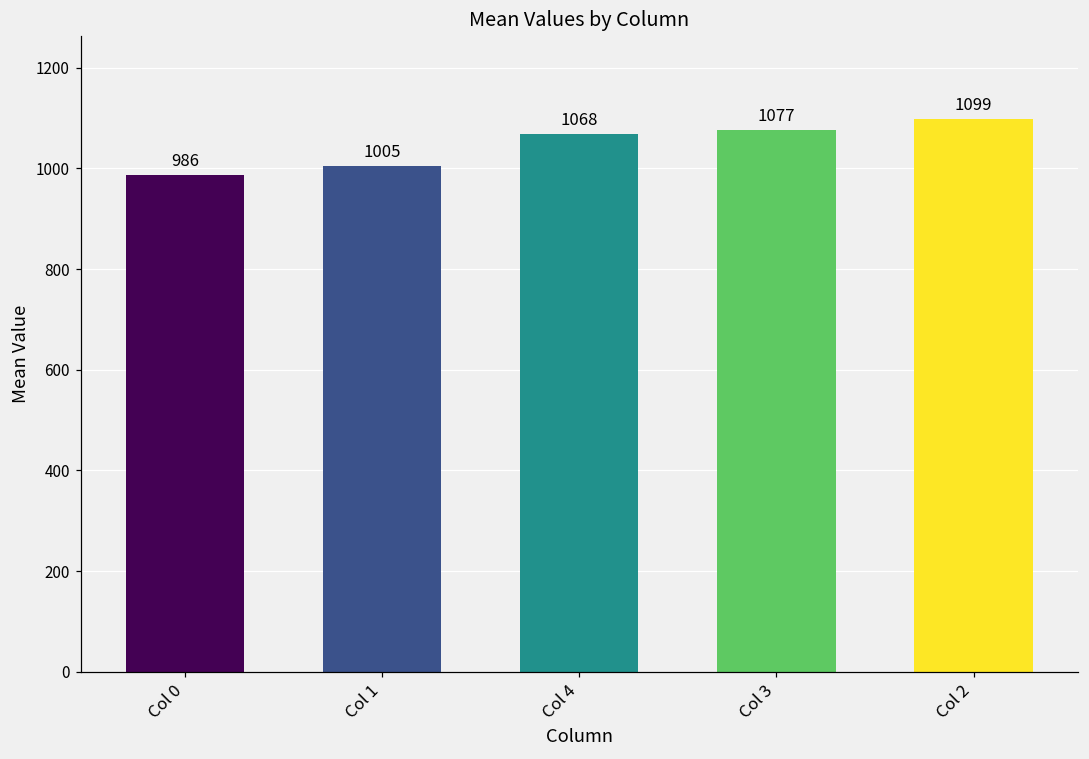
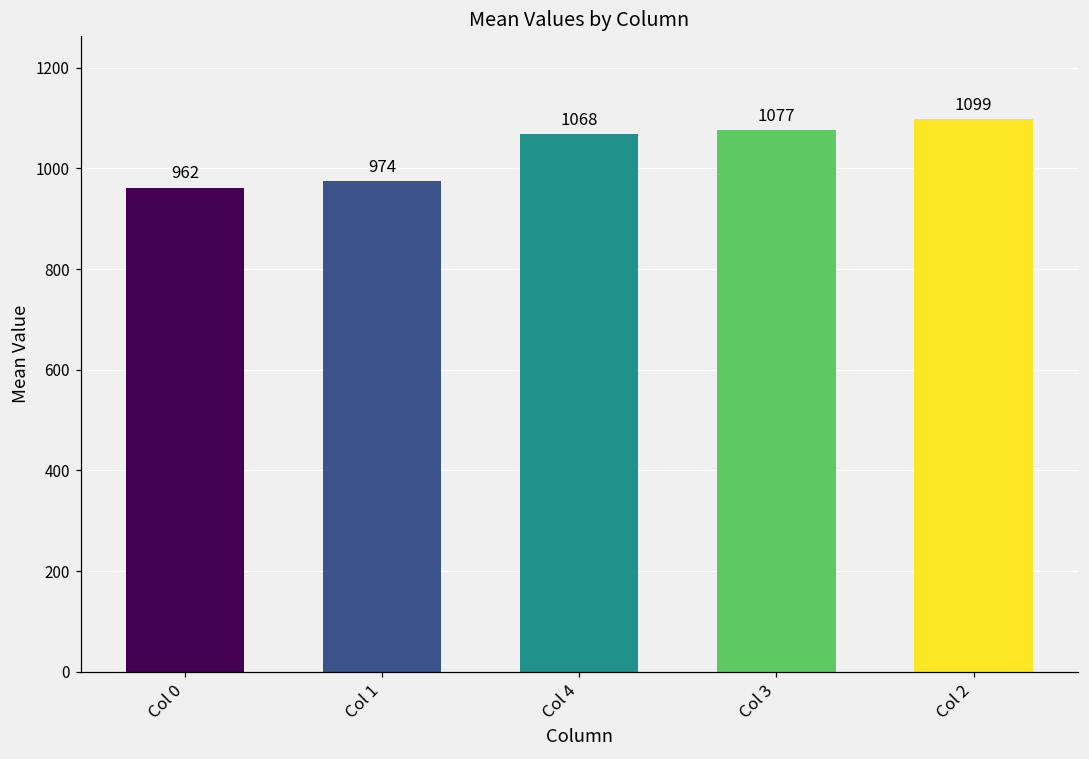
  {
-   "Col 0": 986,
-   "Col 1": 1005,
+   "Col 0": 962,
+   "Col 1": 974,
    "Col 4": 1068,
    "Col 3": 1077,
    "Col 2": 1099
  }
